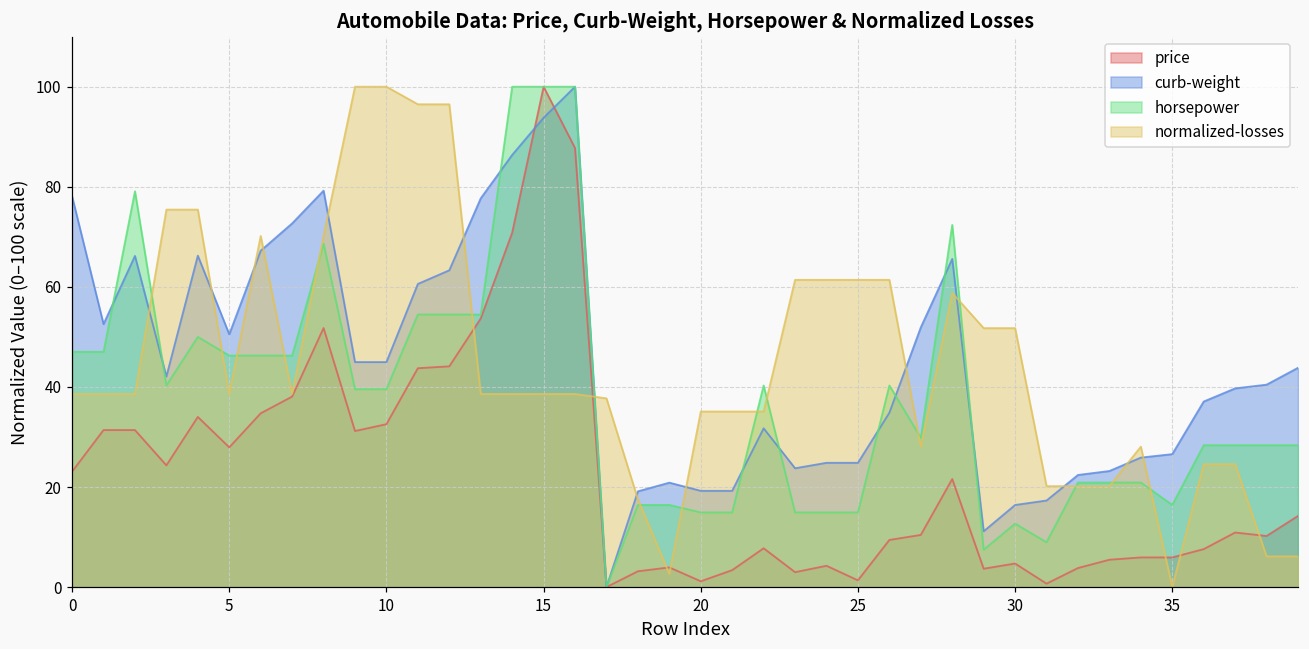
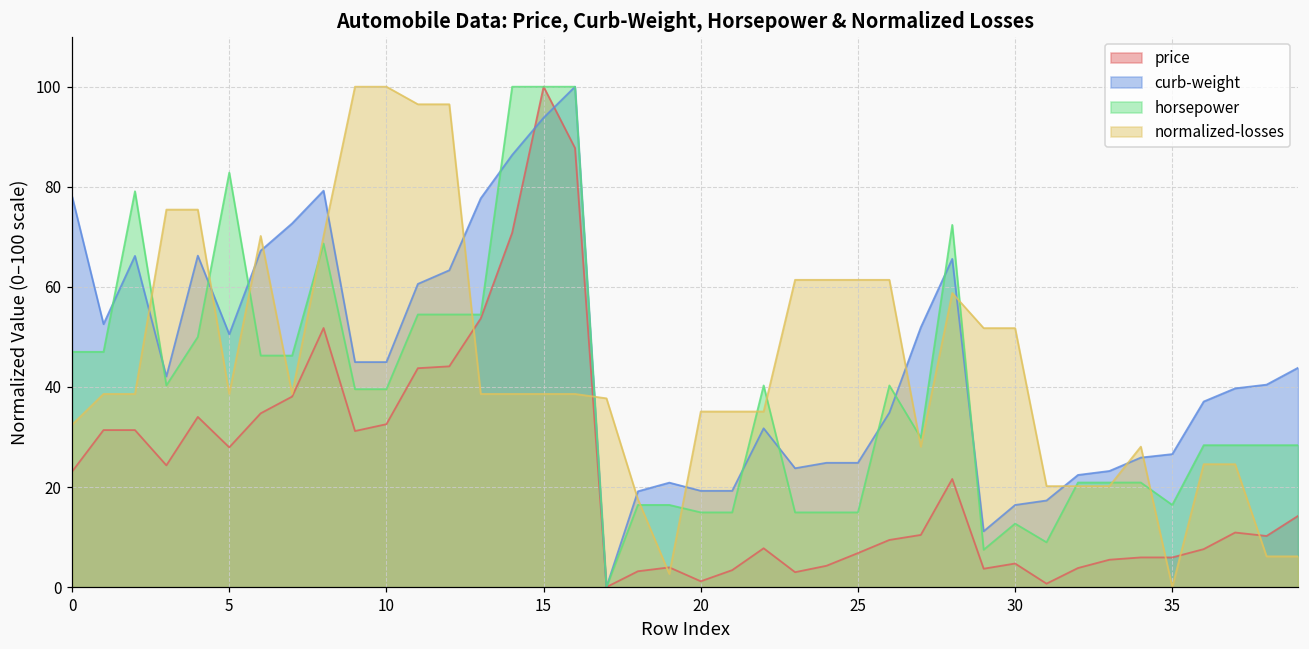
  {
    "price": {
      "0": 23,
      "5": 28,
      "10": 33,
      "20": 1,
-     "25": 1,
+     "25": 7,
      "30": 5,
      "35": 6
    },
    "curb-weight": {
      "0": 78,
      "5": 51,
      "10": 45,
      "15": 94,
      "20": 19,
      "25": 25,
      "30": 16,
      "35": 27
    },
    "horsepower": {
      "0": 47,
-     "5": 46,
+     "5": 83,
      "10": 40,
      "20": 15,
      "25": 15,
      "30": 13,
      "35": 16
    },
    "normalized-losses": {
-     "0": 39,
+     "0": 32,
      "5": 39,
      "10": 100,
      "15": 39,
      "20": 35,
      "25": 61,
      "30": 52,
      "35": 0
    }
  }
